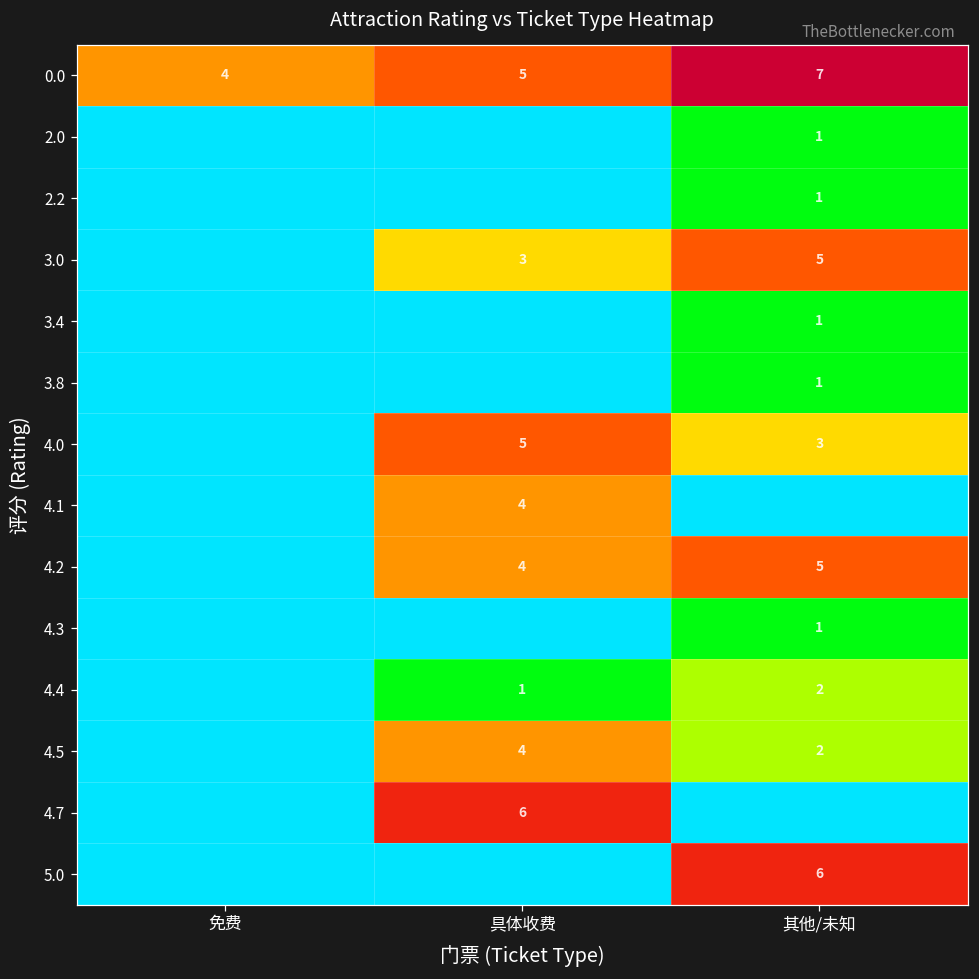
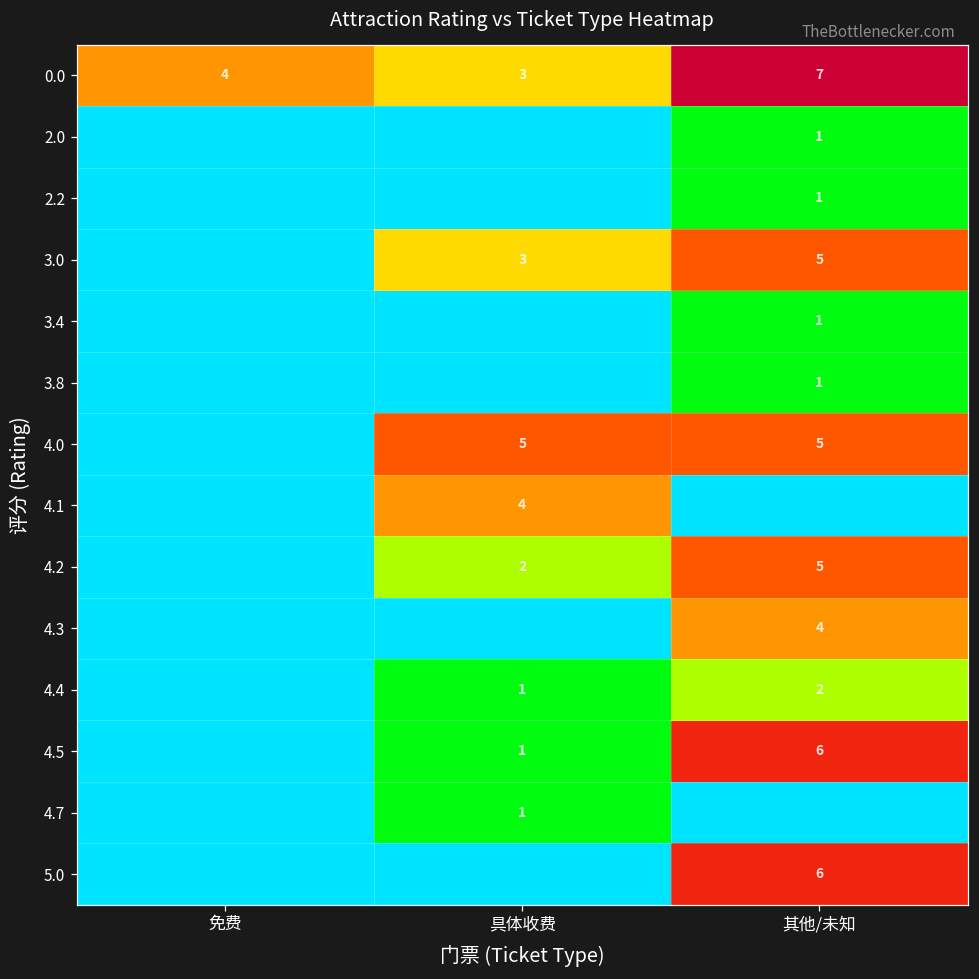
  {
    "0.0": {
      "免费": 4,
-     "具体收费": 5,
+     "具体收费": 3,
      "其他/未知": 7
    },
    "2.0": {
      "其他/未知": 1
    },
    "2.2": {
      "其他/未知": 1
    },
    "3.0": {
      "具体收费": 3,
      "其他/未知": 5
    },
    "3.4": {
      "其他/未知": 1
    },
    "3.8": {
      "其他/未知": 1
    },
    "4.0": {
      "具体收费": 5,
-     "其他/未知": 3
+     "其他/未知": 5
    },
    "4.1": {
      "具体收费": 4
    },
    "4.2": {
-     "具体收费": 4,
+     "具体收费": 2,
      "其他/未知": 5
    },
    "4.3": {
-     "其他/未知": 1
+     "其他/未知": 4
    },
    "4.4": {
      "具体收费": 1,
      "其他/未知": 2
    },
    "4.5": {
-     "具体收费": 4,
-     "其他/未知": 2
+     "具体收费": 1,
+     "其他/未知": 6
    },
    "4.7": {
-     "具体收费": 6
+     "具体收费": 1
    },
    "5.0": {
      "其他/未知": 6
    }
  }
